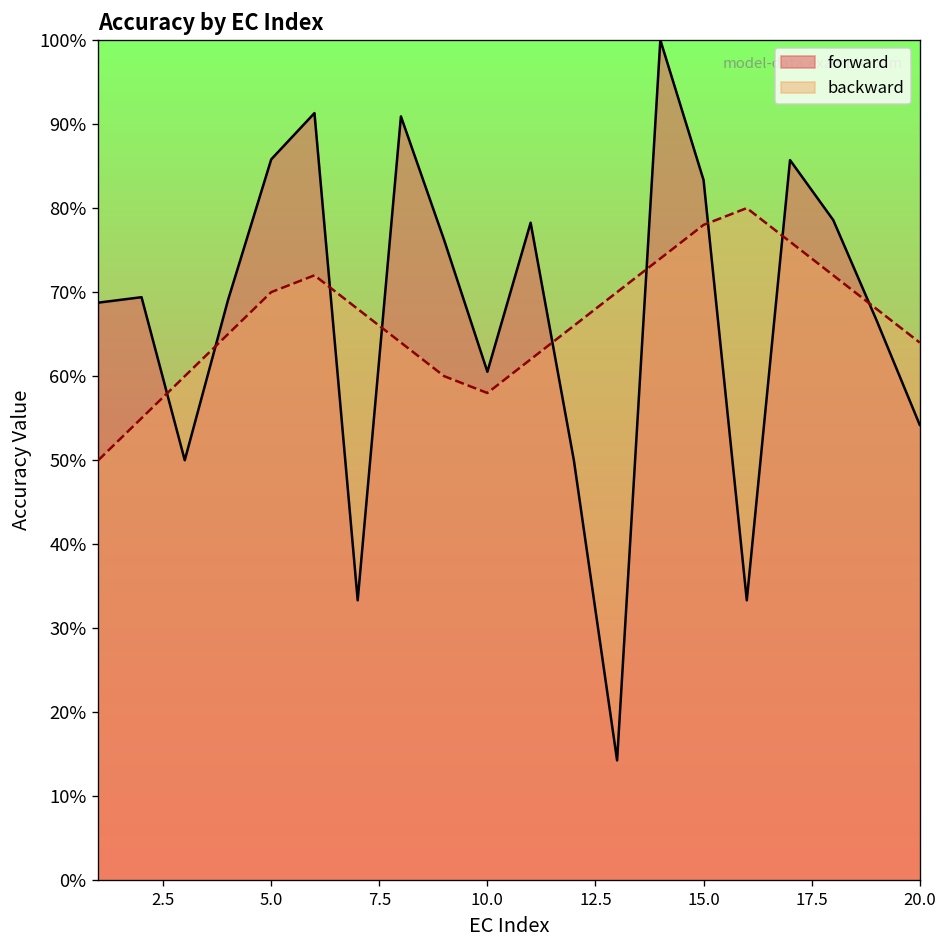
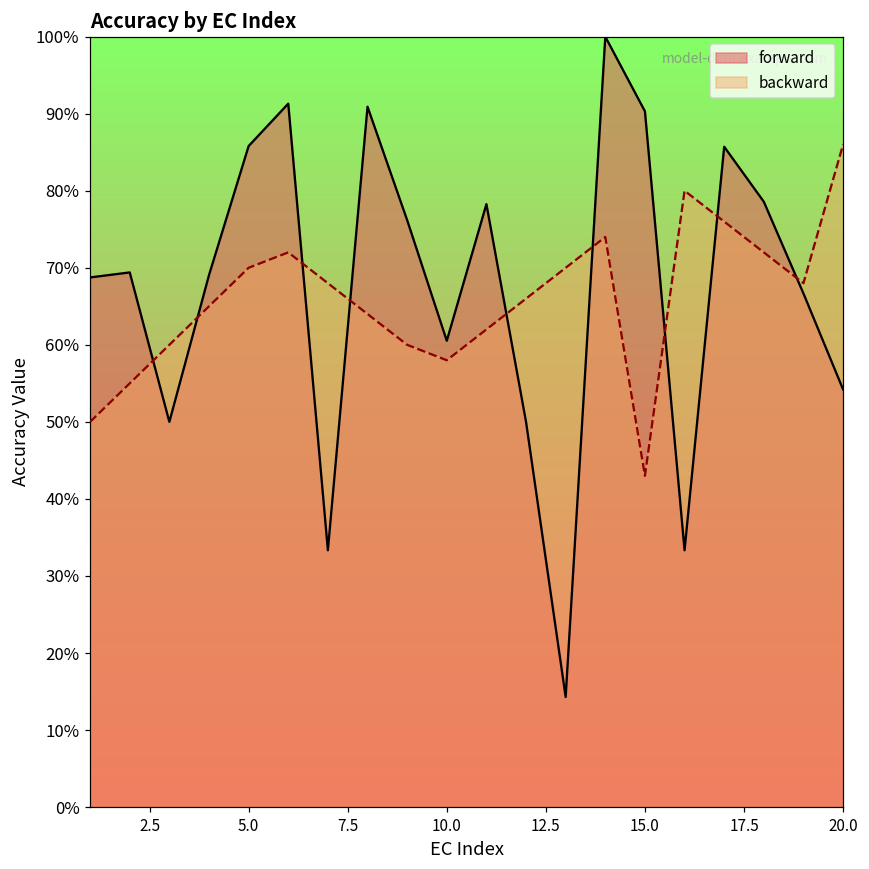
  {
    "forward": {
      "5.0": "86%",
      "10.0": "61%",
-     "15.0": "83%",
+     "15.0": "90%",
      "20.0": "54%"
    },
    "backward": {
      "5.0": "70%",
      "10.0": "58%",
-     "15.0": "78%",
-     "20.0": "64%"
+     "15.0": "43%",
+     "20.0": "86%"
    }
  }
